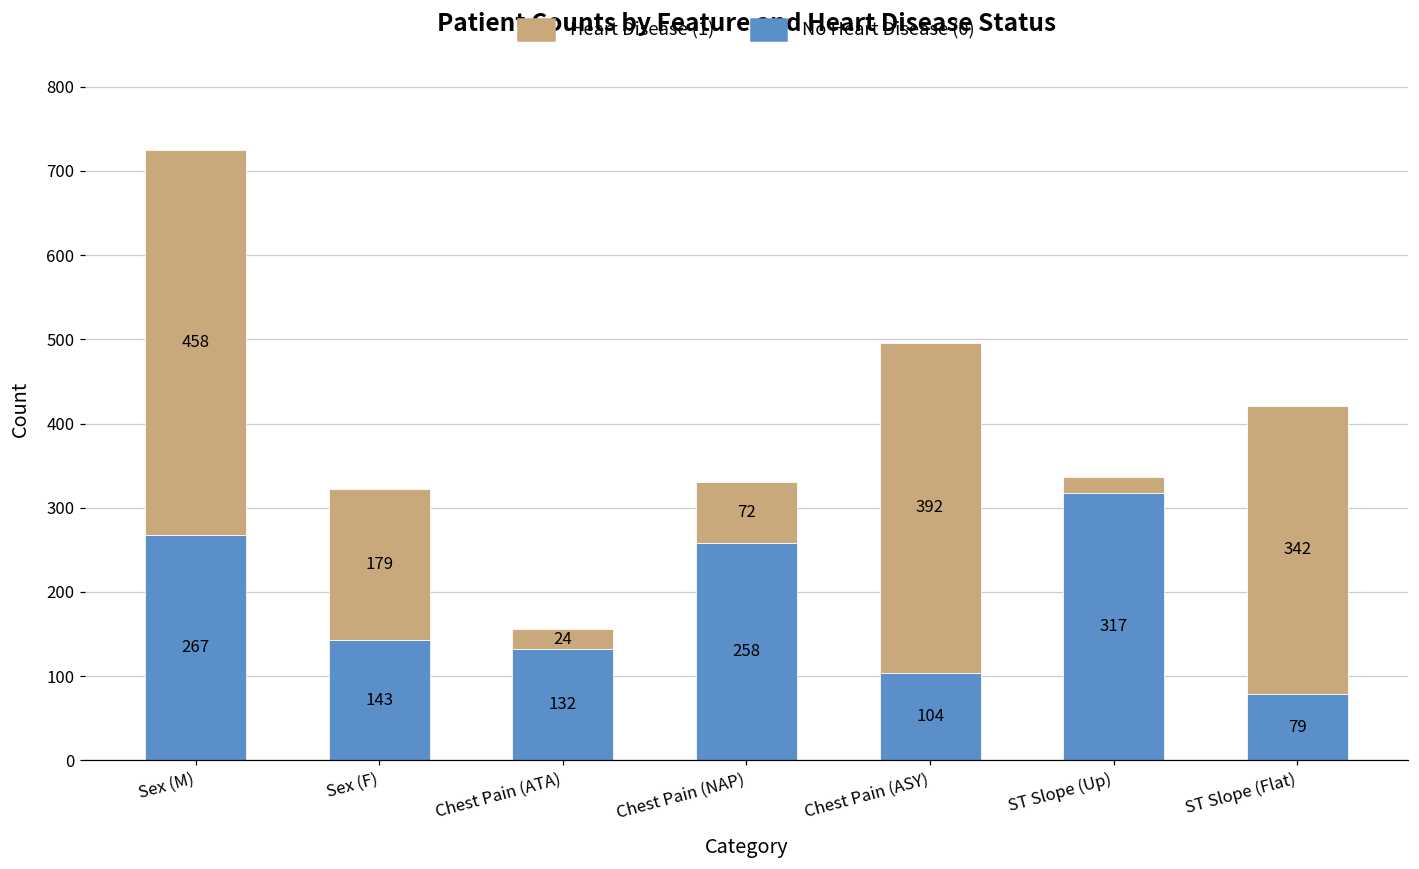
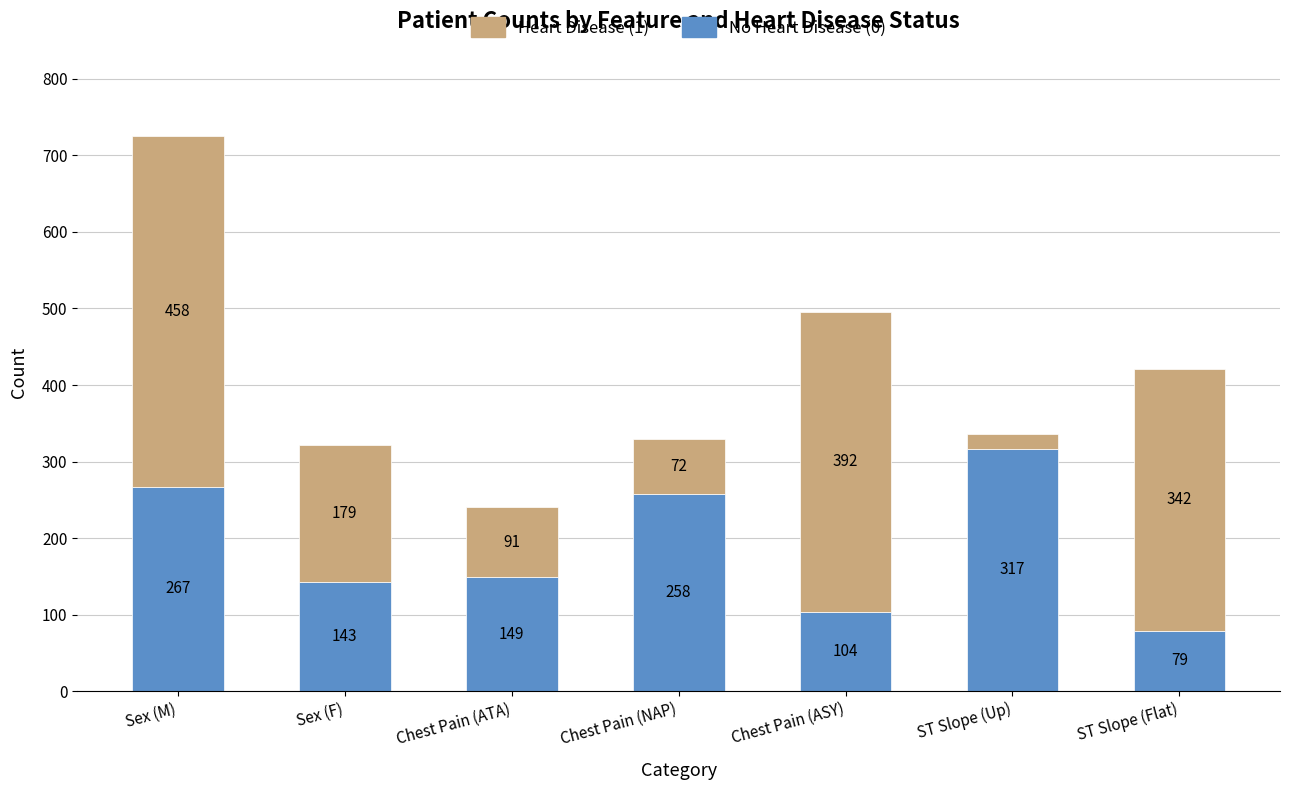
  {
    "No Heart Disease (0)": {
      "Sex (M)": 267,
      "Sex (F)": 143,
-     "Chest Pain (ATA)": 132,
+     "Chest Pain (ATA)": 149,
      "Chest Pain (NAP)": 258,
      "Chest Pain (ASY)": 104,
      "ST Slope (Up)": 317,
      "ST Slope (Flat)": 79
    },
    "Heart Disease (1)": {
      "Sex (M)": 458,
      "Sex (F)": 179,
-     "Chest Pain (ATA)": 24,
+     "Chest Pain (ATA)": 91,
      "Chest Pain (NAP)": 72,
      "Chest Pain (ASY)": 392,
      "ST Slope (Flat)": 342
    }
  }
